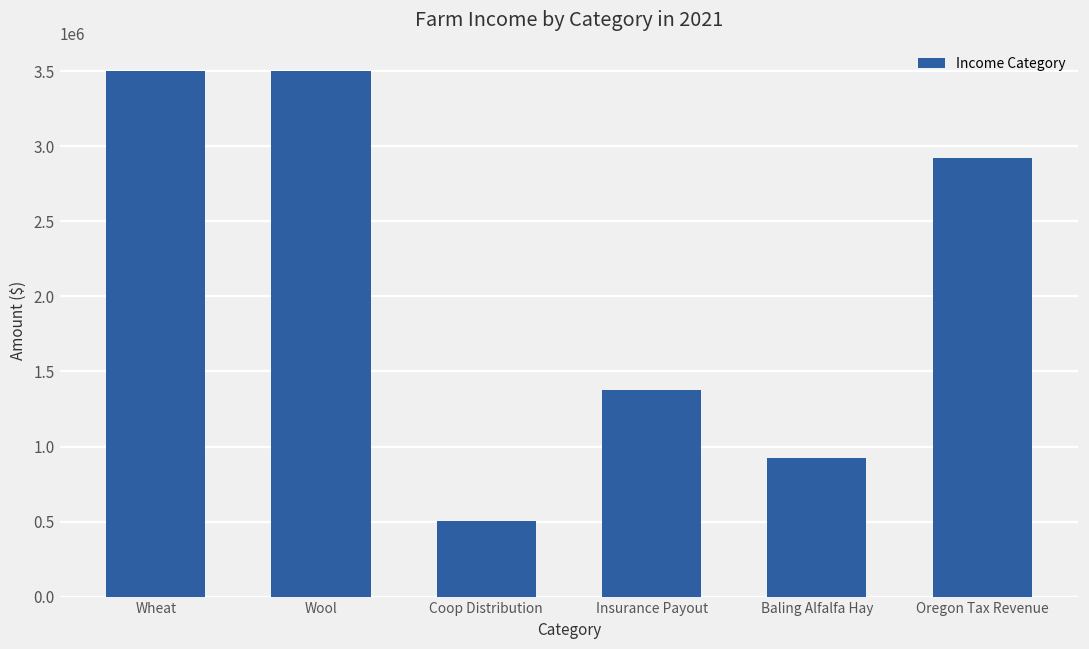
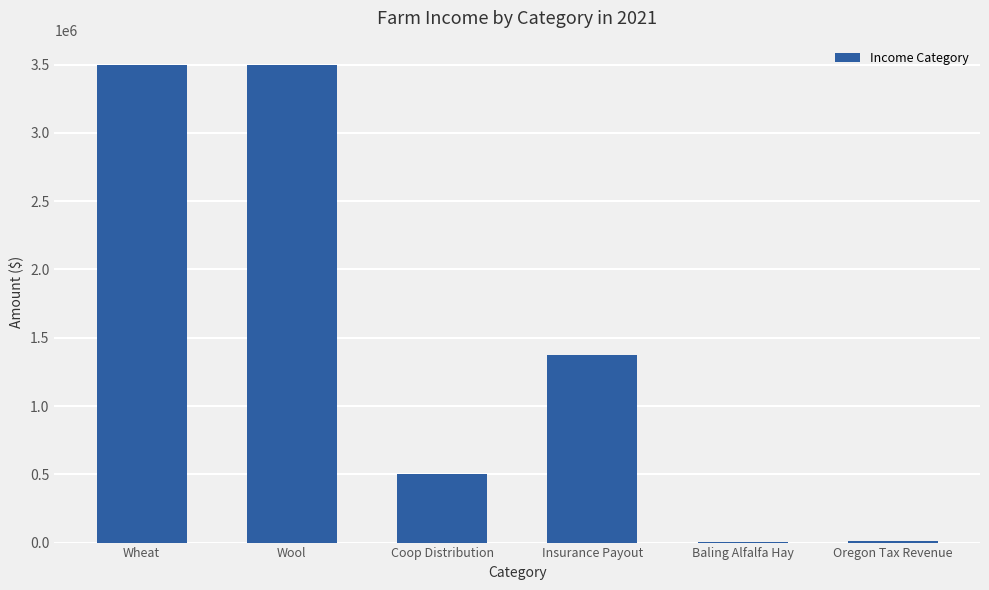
  {
    "Wheat": 3500000,
    "Wool": 3500000,
    "Coop Distribution": 500000,
    "Insurance Payout": 1370000,
-   "Baling Alfalfa Hay": 920000,
-   "Oregon Tax Revenue": 2920000
+   "Baling Alfalfa Hay": 10000,
+   "Oregon Tax Revenue": 10000
  }
